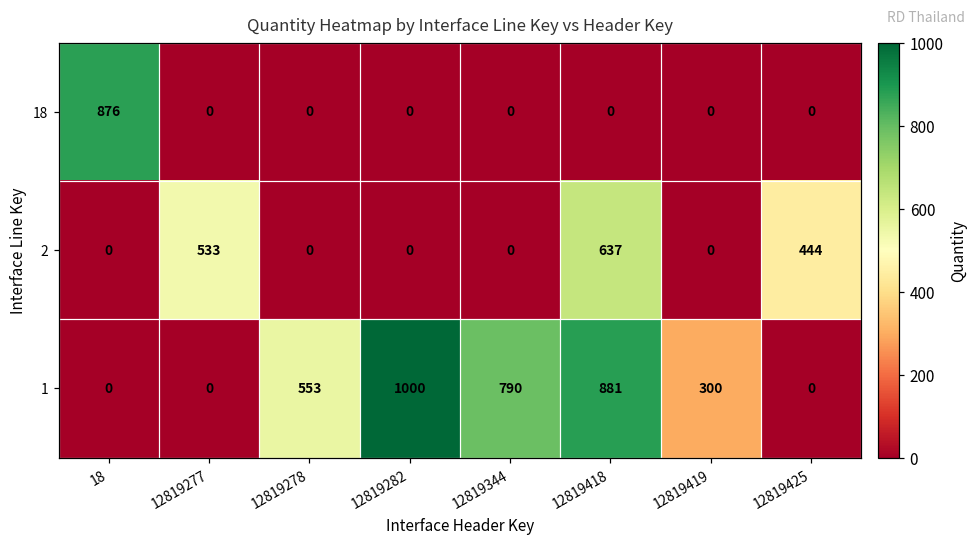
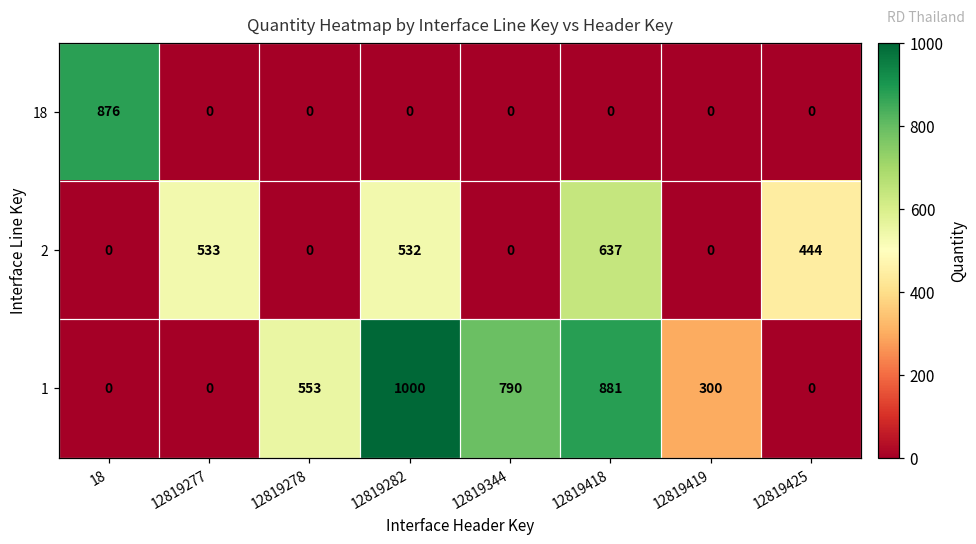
  {
    "18": {
      "18": 876,
      "12819277": 0,
      "12819278": 0,
      "12819282": 0,
      "12819344": 0,
      "12819418": 0,
      "12819419": 0,
      "12819425": 0
    },
    "2": {
      "18": 0,
      "12819277": 533,
      "12819278": 0,
-     "12819282": 0,
+     "12819282": 532,
      "12819344": 0,
      "12819418": 637,
      "12819419": 0,
      "12819425": 444
    },
    "1": {
      "18": 0,
      "12819277": 0,
      "12819278": 553,
      "12819282": 1000,
      "12819344": 790,
      "12819418": 881,
      "12819419": 300,
      "12819425": 0
    }
  }
